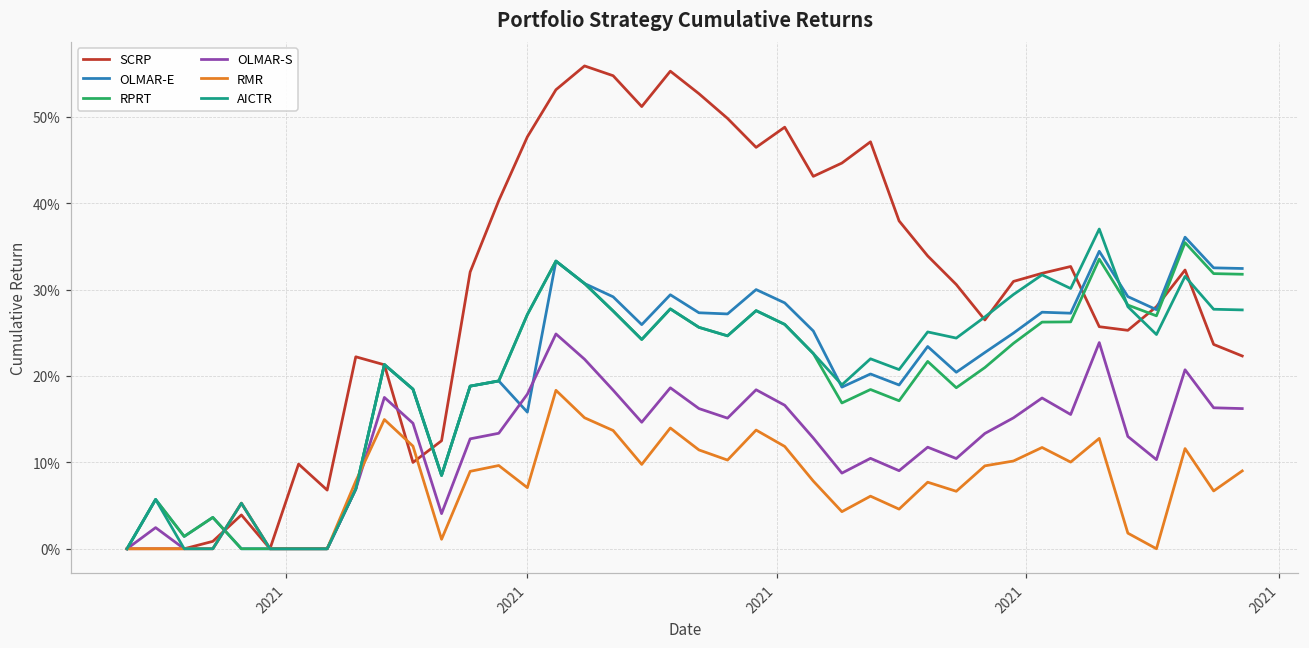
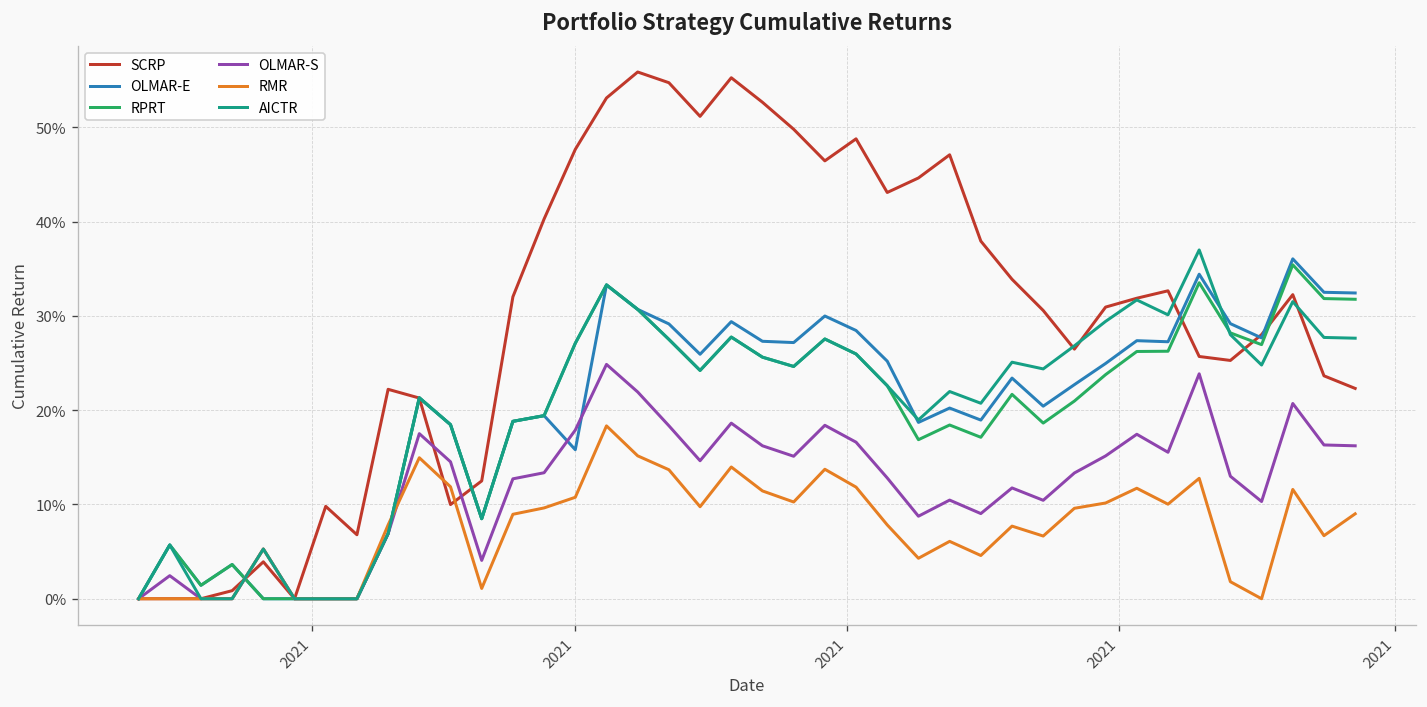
  {
    "SCRP": {
      "2021": "48%"
    },
    "OLMAR-E": {
      "2021": "16%"
    },
    "OLMAR-S": {
      "2021": "18%"
    },
    "RMR": {
-     "2021": "7%"
+     "2021": "11%"
    }
  }
